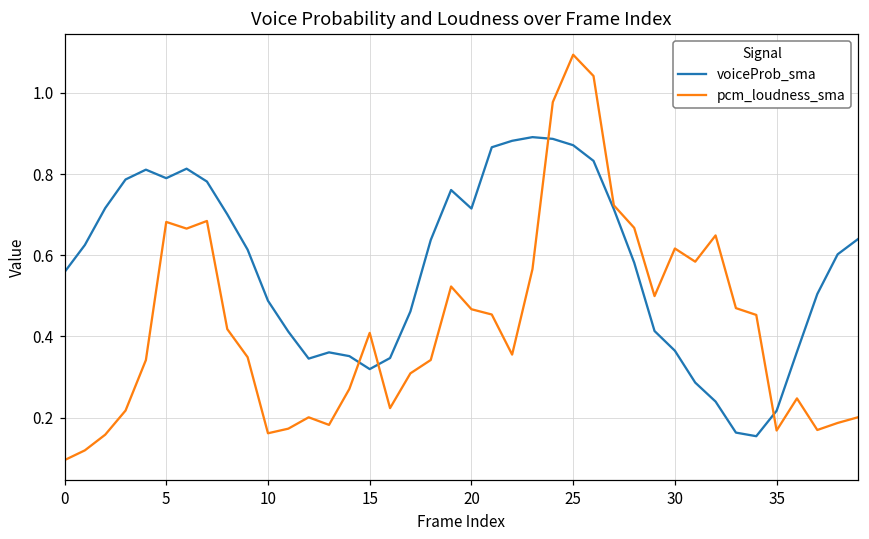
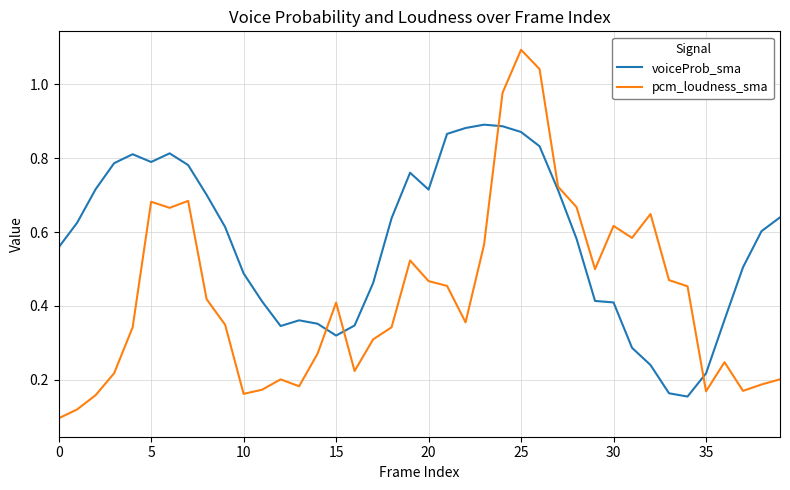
  {
    "voiceProb_sma": {
      "0": 0.56,
      "5": 0.79,
      "10": 0.49,
      "15": 0.32,
      "20": 0.72,
      "25": 0.87,
-     "30": 0.36,
+     "30": 0.41,
      "35": 0.22
    },
    "pcm_loudness_sma": {
      "0": 0.10,
      "5": 0.68,
      "10": 0.16,
      "15": 0.41,
      "20": 0.47,
      "25": 1.09,
      "30": 0.62,
      "35": 0.17
    }
  }
